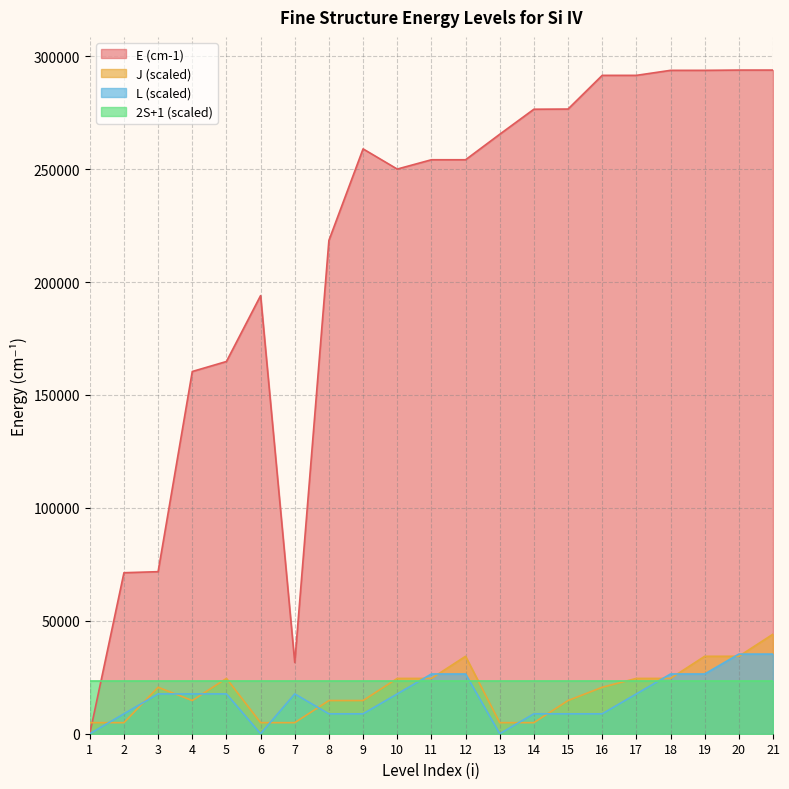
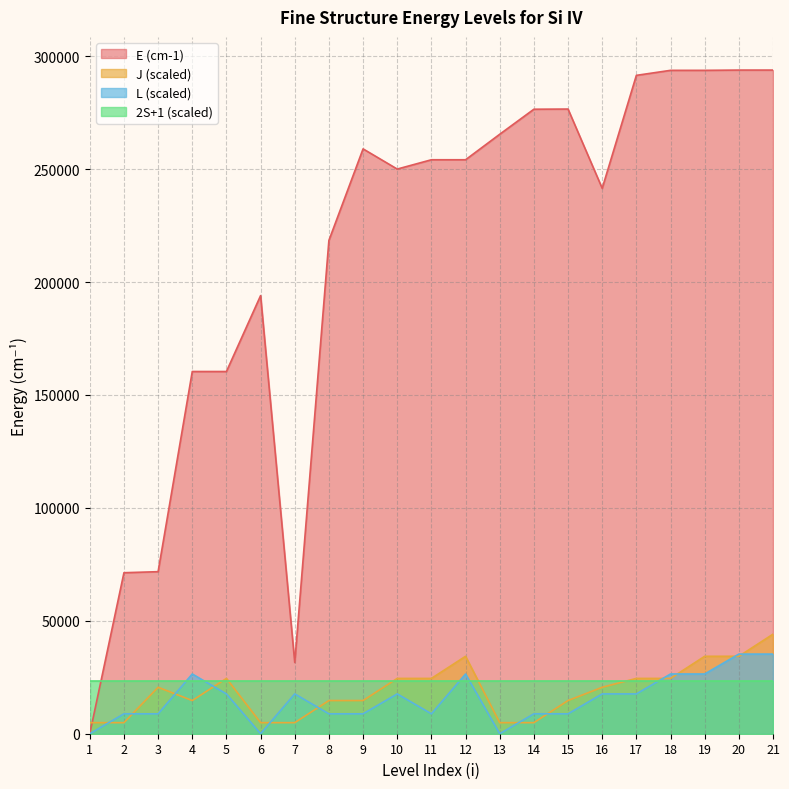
  {
    "E (cm-1)": {
      "2": 71000,
      "3": 72000,
      "4": 160000,
-     "5": 165000,
+     "5": 160000,
      "6": 194000,
      "7": 32000,
      "8": 218000,
      "9": 259000,
      "10": 250000,
      "11": 254000,
      "12": 254000,
      "13": 265000,
      "14": 277000,
      "15": 277000,
-     "16": 291000,
+     "16": 241000,
      "17": 291000,
      "18": 294000,
      "19": 294000,
      "20": 294000,
      "21": 294000
    },
    "J (scaled)": {
      "1": 5000,
      "2": 5000,
      "3": 21000,
      "4": 15000,
      "6": 5000,
      "7": 5000,
      "8": 15000,
      "9": 15000,
      "12": 34000,
      "13": 5000,
      "14": 5000,
      "15": 15000,
      "16": 21000,
      "19": 34000,
      "21": 44000
    },
    "L (scaled)": {
      "2": 9000,
-     "3": 18000,
-     "4": 18000,
+     "3": 9000,
+     "4": 26000,
      "5": 18000,
      "6": 0,
      "7": 18000,
      "8": 9000,
      "9": 9000,
      "10": 18000,
-     "11": 26000,
+     "11": 9000,
      "12": 26000,
      "13": 0,
      "14": 9000,
      "15": 9000,
-     "16": 9000,
+     "16": 18000,
      "17": 18000,
      "18": 26000,
      "19": 26000,
      "21": 35000
    },
    "2S+1 (scaled)": {
      "1": 24000,
      "2": 24000,
      "3": 24000,
      "4": 24000,
      "6": 24000,
      "7": 24000,
      "8": 24000,
      "9": 24000,
      "12": 24000,
      "13": 24000,
      "14": 24000,
      "15": 24000,
      "16": 24000,
      "19": 24000,
      "20": 24000,
      "21": 24000
    }
  }
